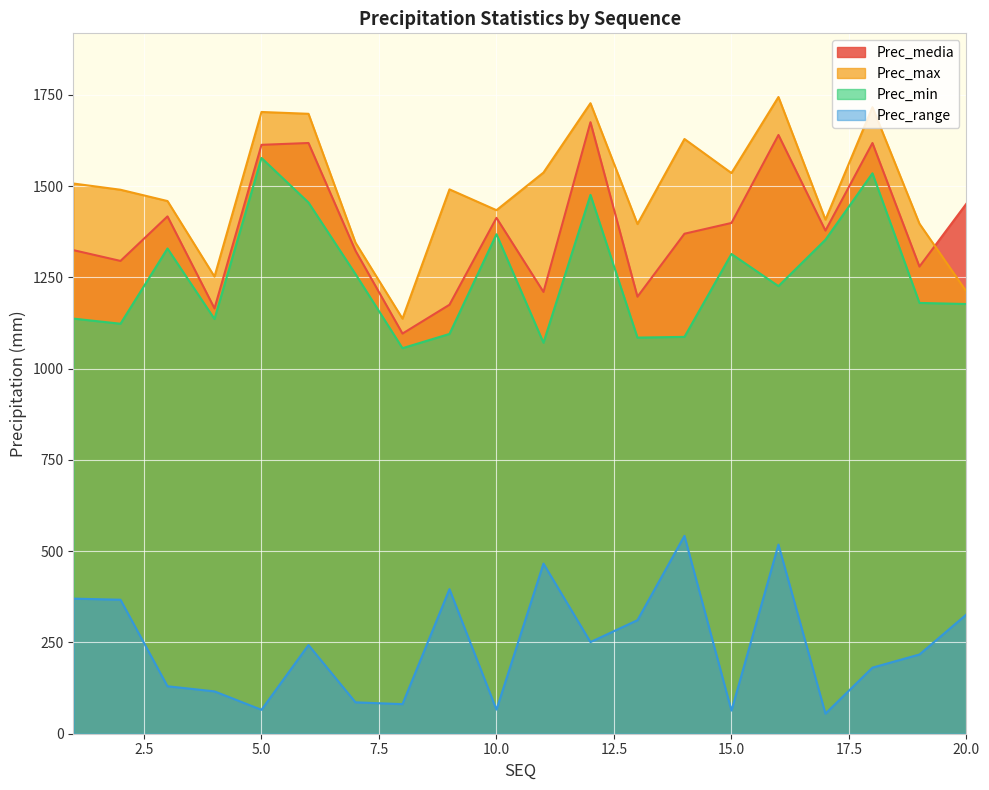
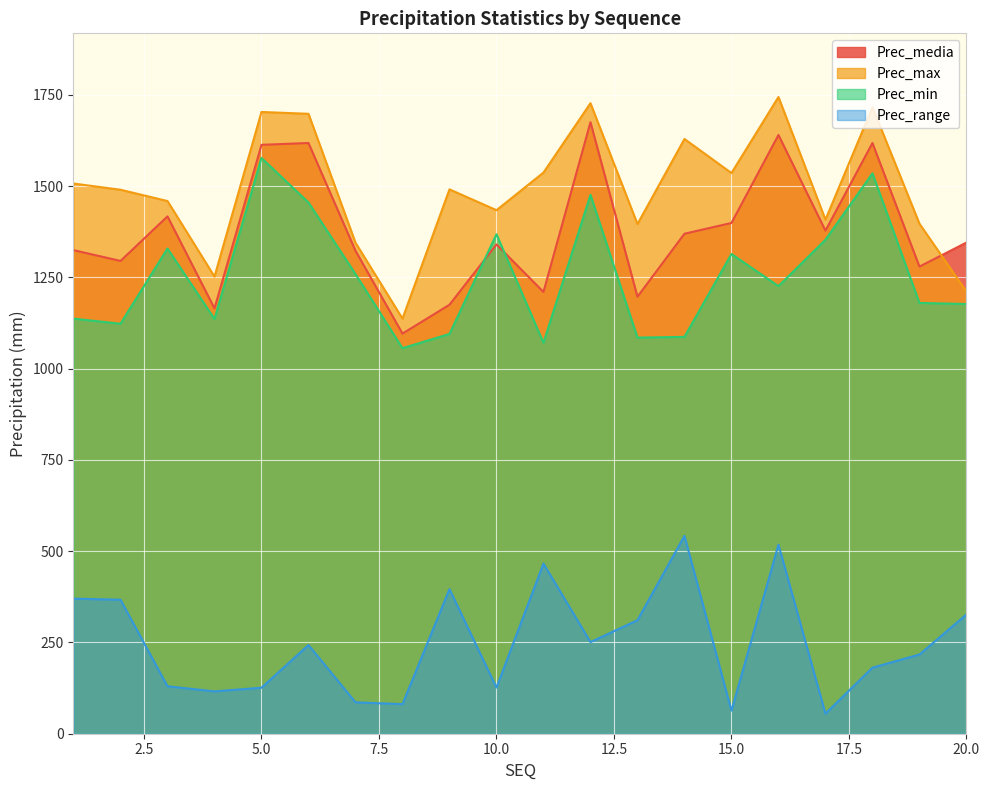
  {
    "Prec_media": {
      "5.0": 1610,
-     "10.0": 1410,
+     "10.0": 1340,
      "15.0": 1400,
-     "20.0": 1450
+     "20.0": 1350
    },
    "Prec_max": {
      "5.0": 1700,
      "10.0": 1430,
      "15.0": 1540,
      "20.0": 1210
    },
    "Prec_min": {
      "5.0": 1580,
      "10.0": 1370,
      "15.0": 1310,
      "20.0": 1180
    },
    "Prec_range": {
-     "5.0": 70,
-     "10.0": 70,
+     "5.0": 130,
+     "10.0": 130,
      "15.0": 60,
      "20.0": 330
    }
  }
